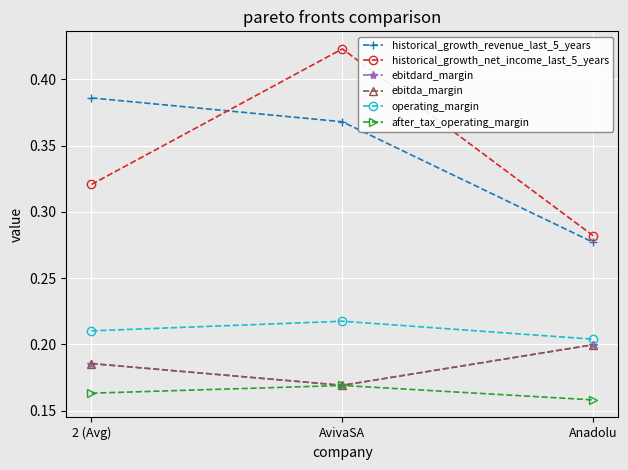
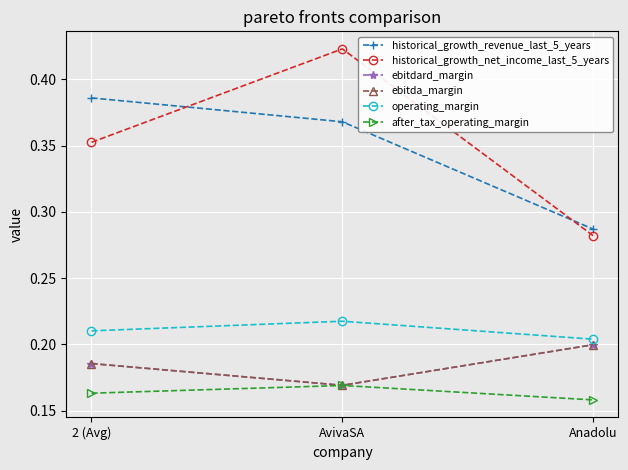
  {
    "historical_growth_revenue_last_5_years": {
      "2 (Avg)": 0.386,
      "AvivaSA": 0.368,
-     "Anadolu": 0.277
+     "Anadolu": 0.287
    },
    "historical_growth_net_income_last_5_years": {
-     "2 (Avg)": 0.321,
+     "2 (Avg)": 0.353,
      "AvivaSA": 0.423,
      "Anadolu": 0.282
    },
    "ebitda_margin": {
      "2 (Avg)": 0.186,
      "Anadolu": 0.200
    },
    "operating_margin": {
      "2 (Avg)": 0.210,
      "AvivaSA": 0.217,
      "Anadolu": 0.204
    },
    "after_tax_operating_margin": {
      "2 (Avg)": 0.163,
      "Anadolu": 0.158
    }
  }
